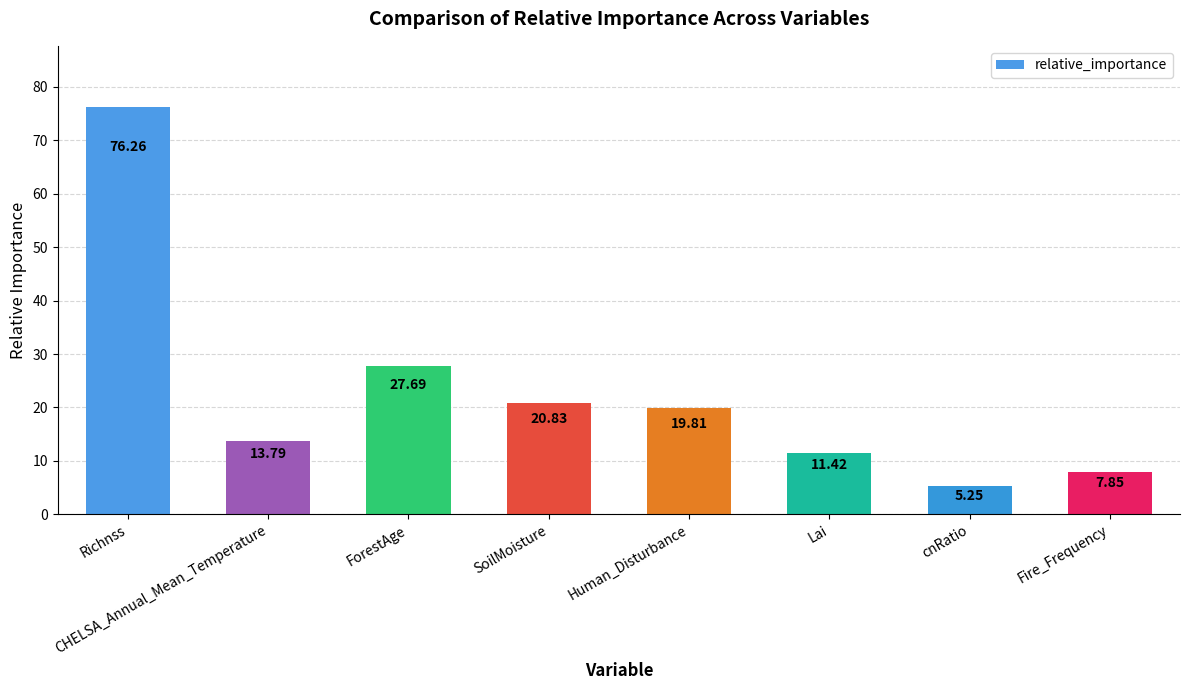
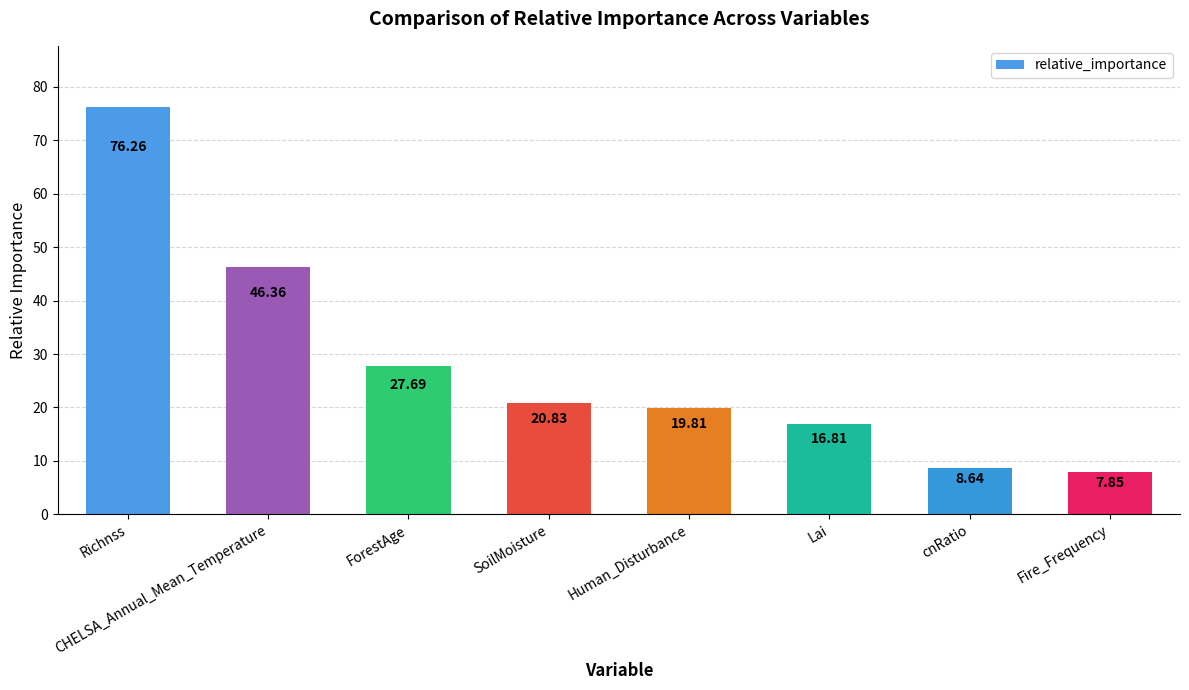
  {
    "Richnss": 76.26,
-   "CHELSA_Annual_Mean_Temperature": 13.79,
+   "CHELSA_Annual_Mean_Temperature": 46.36,
    "ForestAge": 27.69,
    "SoilMoisture": 20.83,
    "Human_Disturbance": 19.81,
-   "Lai": 11.42,
-   "cnRatio": 5.25,
+   "Lai": 16.81,
+   "cnRatio": 8.64,
    "Fire_Frequency": 7.85
  }
